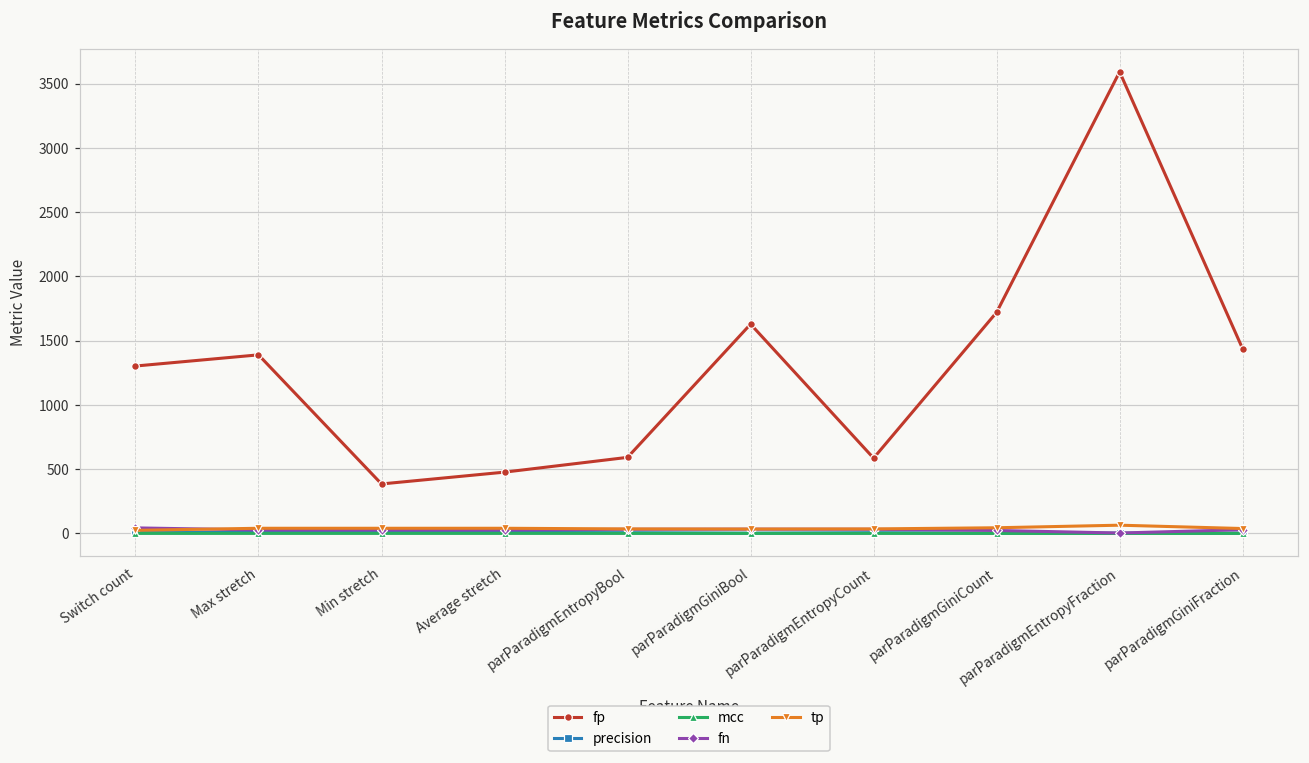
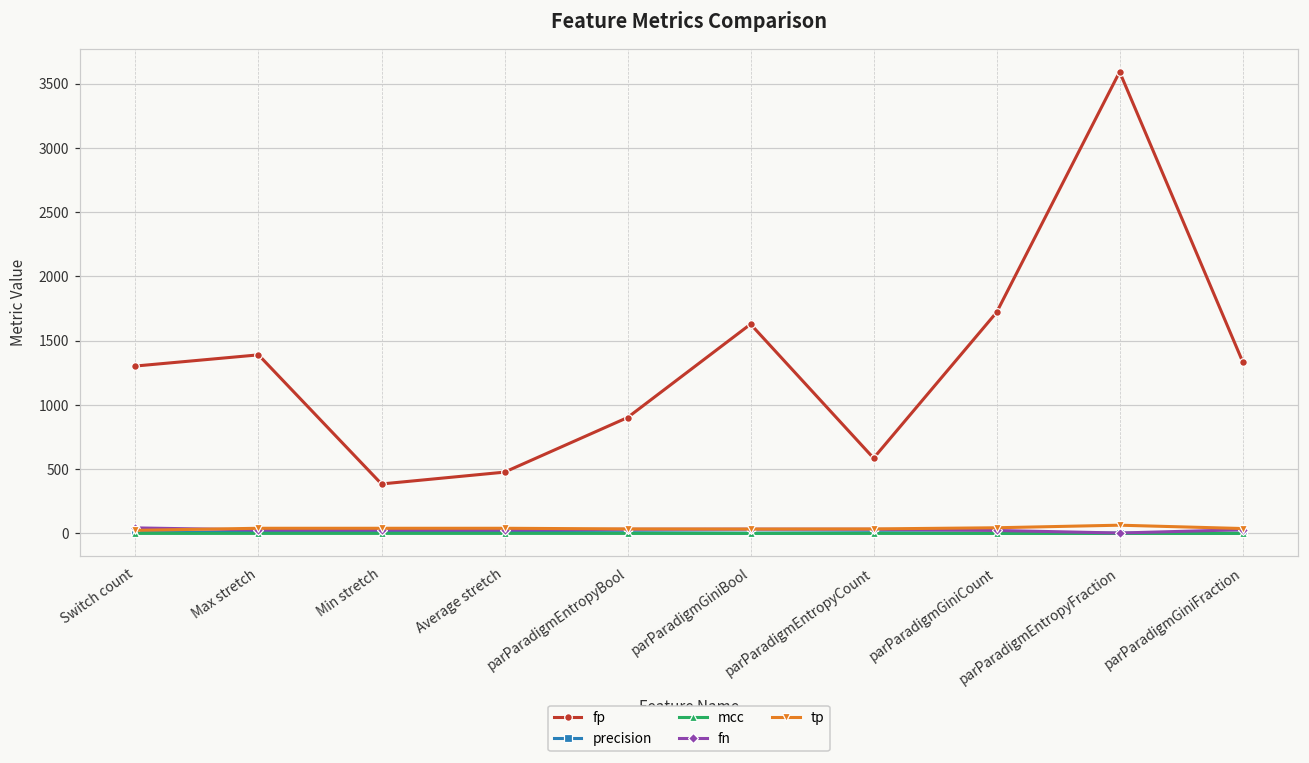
  {
    "fp": {
      "Switch count": 1300,
      "Max stretch": 1390,
      "Min stretch": 390,
      "Average stretch": 480,
-     "parParadigmEntropyBool": 590,
+     "parParadigmEntropyBool": 900,
      "parParadigmGiniBool": 1630,
      "parParadigmEntropyCount": 590,
      "parParadigmGiniCount": 1720,
      "parParadigmEntropyFraction": 3590,
-     "parParadigmGiniFraction": 1440
+     "parParadigmGiniFraction": 1340
    },
    "tp": {
      "parParadigmEntropyFraction": 60
    }
  }
